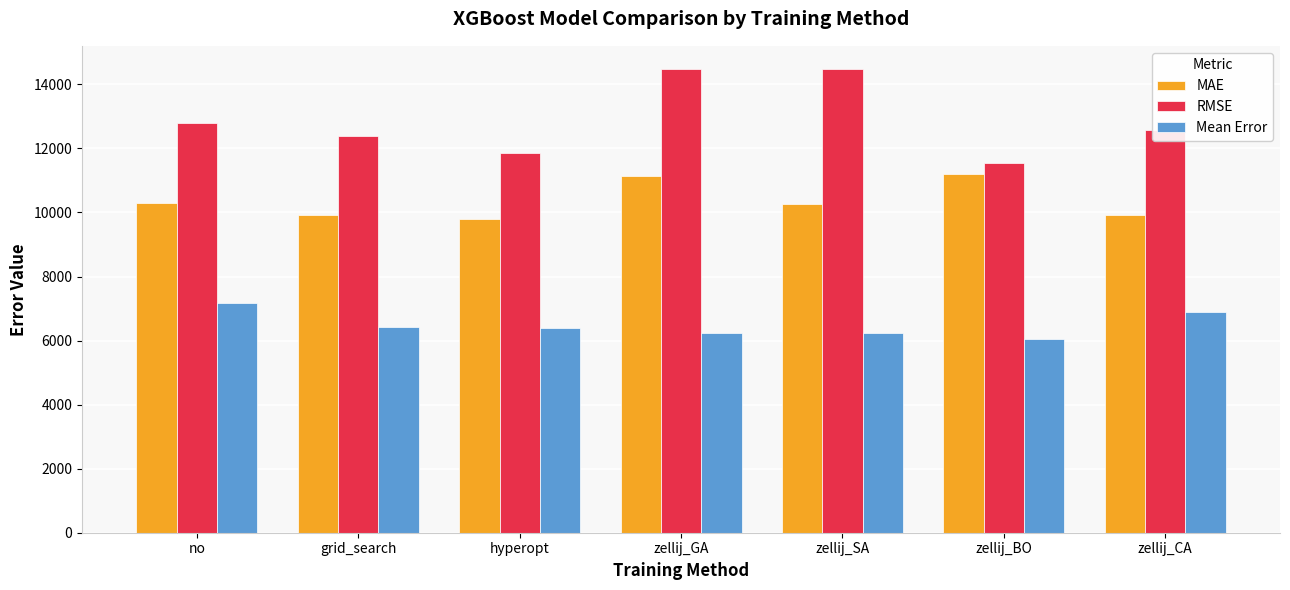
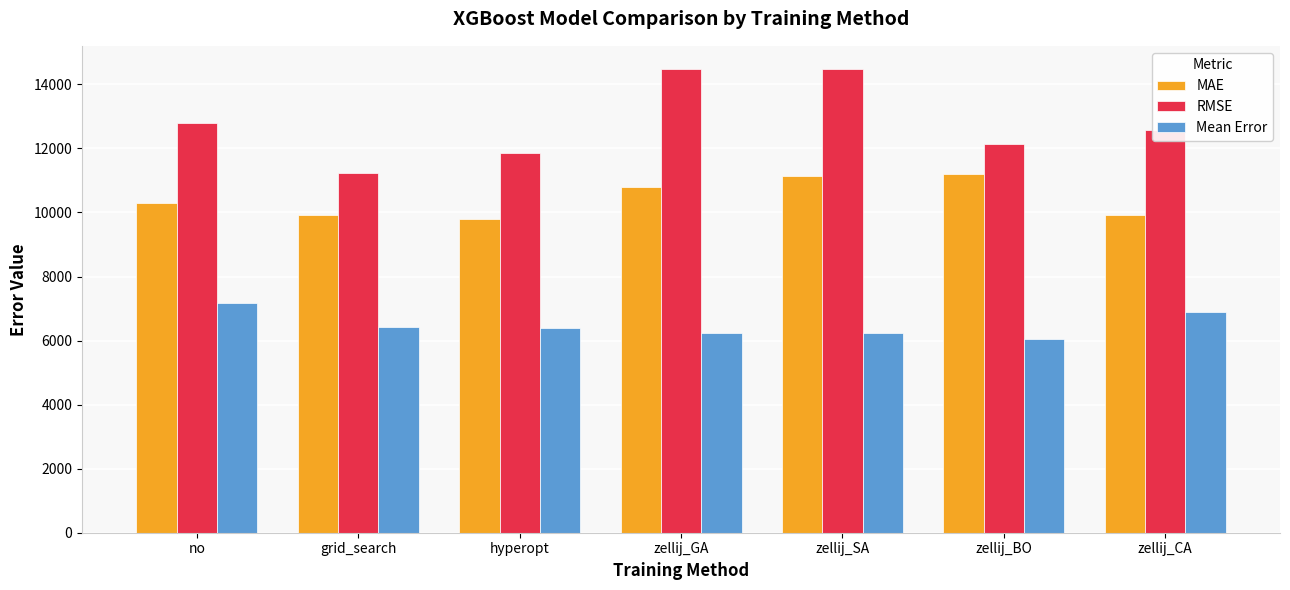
  {
    "MAE": {
      "no": 10300,
      "grid_search": 9900,
      "hyperopt": 9800,
-     "zellij_GA": 11100,
-     "zellij_SA": 10300,
+     "zellij_GA": 10800,
+     "zellij_SA": 11100,
      "zellij_BO": 11200,
      "zellij_CA": 9900
    },
    "RMSE": {
      "no": 12800,
-     "grid_search": 12400,
+     "grid_search": 11200,
      "hyperopt": 11800,
      "zellij_GA": 14500,
      "zellij_SA": 14500,
-     "zellij_BO": 11500
+     "zellij_BO": 12100
    },
    "Mean Error": {
      "no": 7200,
      "grid_search": 6400,
      "hyperopt": 6400,
      "zellij_GA": 6200,
      "zellij_SA": 6200,
      "zellij_BO": 6100,
      "zellij_CA": 6900
    }
  }
